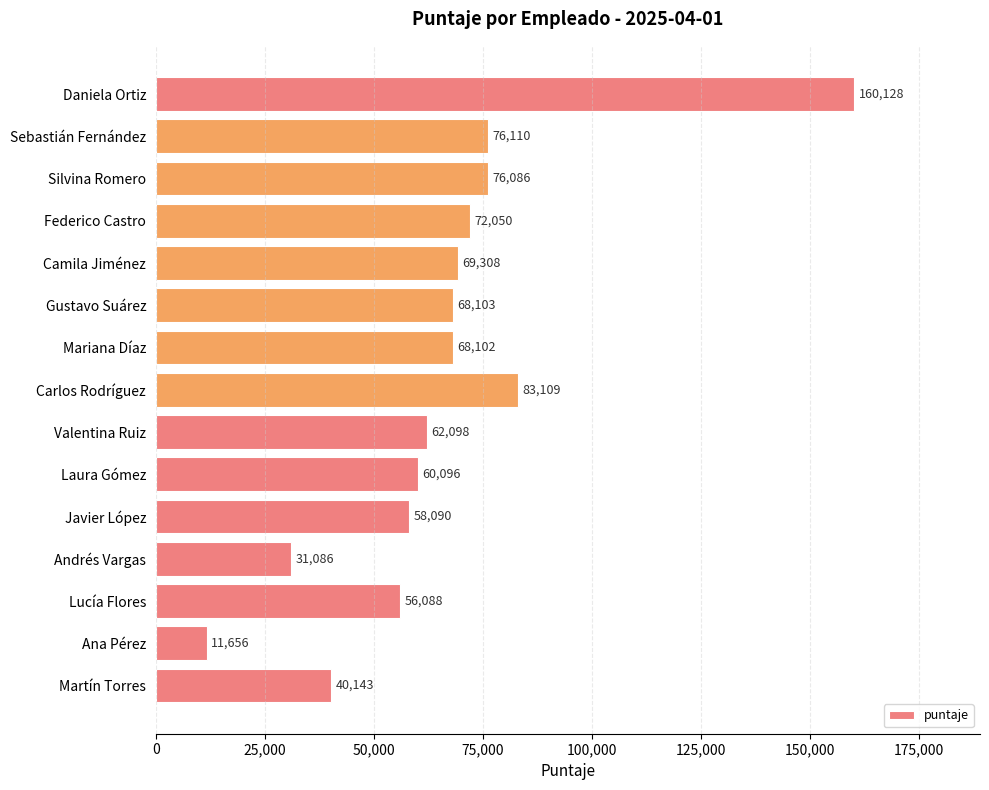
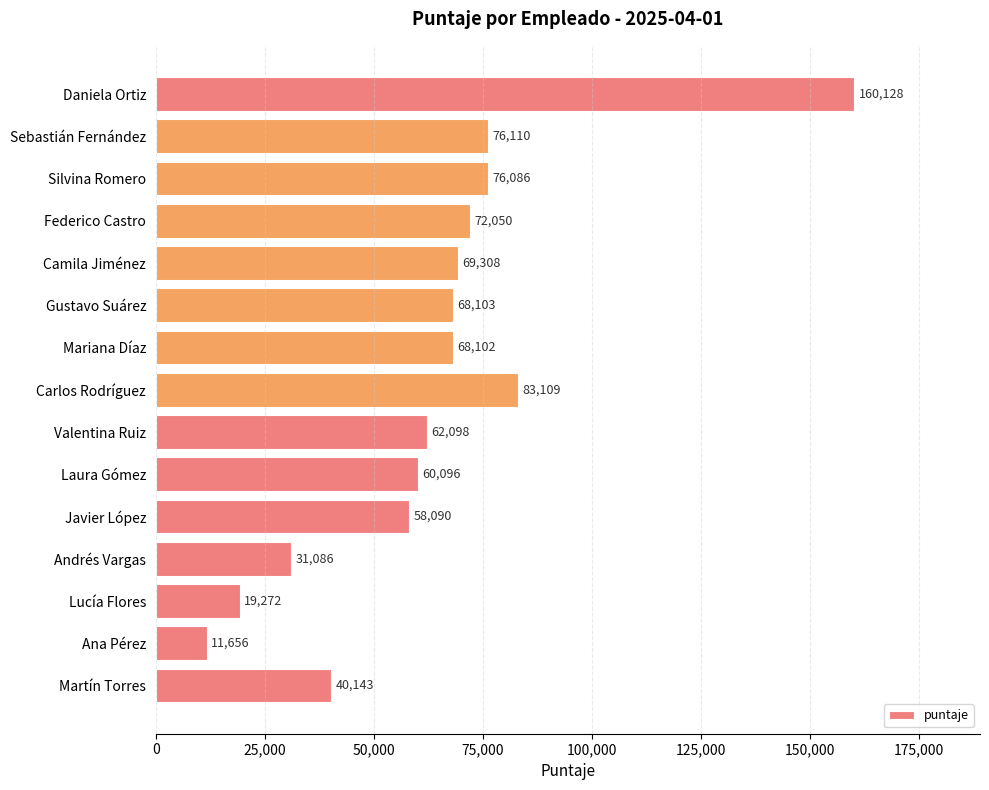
  {
    "Daniela Ortiz": "160,128",
    "Sebastián Fernández": "76,110",
    "Silvina Romero": "76,086",
    "Federico Castro": "72,050",
    "Camila Jiménez": "69,308",
    "Gustavo Suárez": "68,103",
    "Mariana Díaz": "68,102",
    "Carlos Rodríguez": "83,109",
    "Valentina Ruiz": "62,098",
    "Laura Gómez": "60,096",
    "Javier López": "58,090",
    "Andrés Vargas": "31,086",
-   "Lucía Flores": "56,088",
+   "Lucía Flores": "19,272",
    "Ana Pérez": "11,656",
    "Martín Torres": "40,143"
  }
